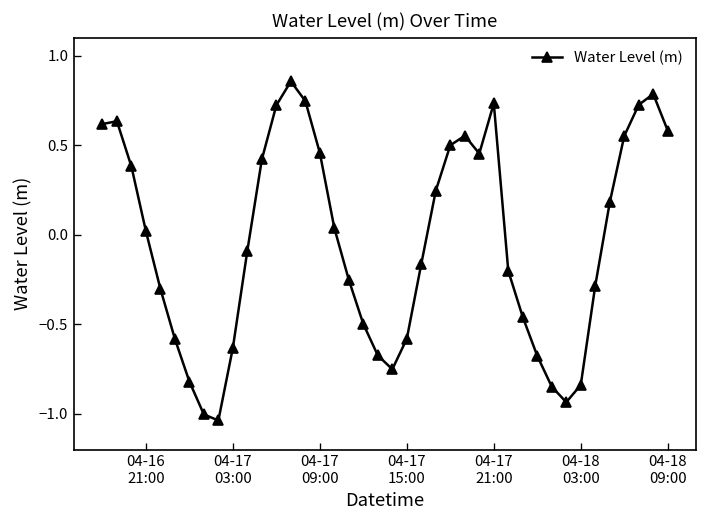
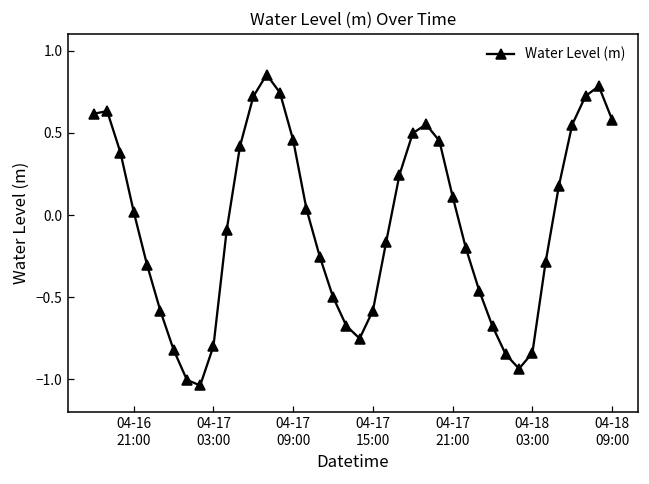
  {
    "04-16 21:00": 0.02,
-   "04-17 03:00": -0.63,
+   "04-17 03:00": -0.80,
    "04-17 09:00": 0.46,
    "04-17 15:00": -0.58,
-   "04-17 21:00": 0.73,
+   "04-17 21:00": 0.11,
    "04-18 03:00": -0.84,
    "04-18 09:00": 0.58
  }
